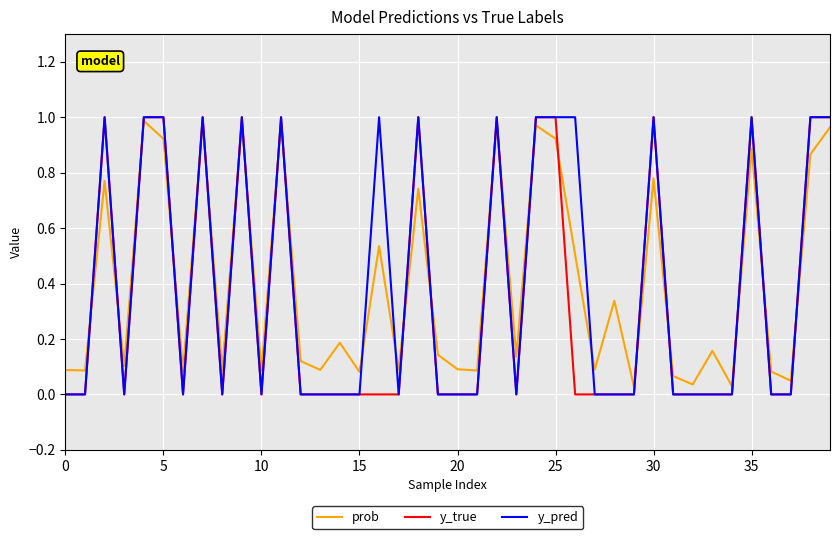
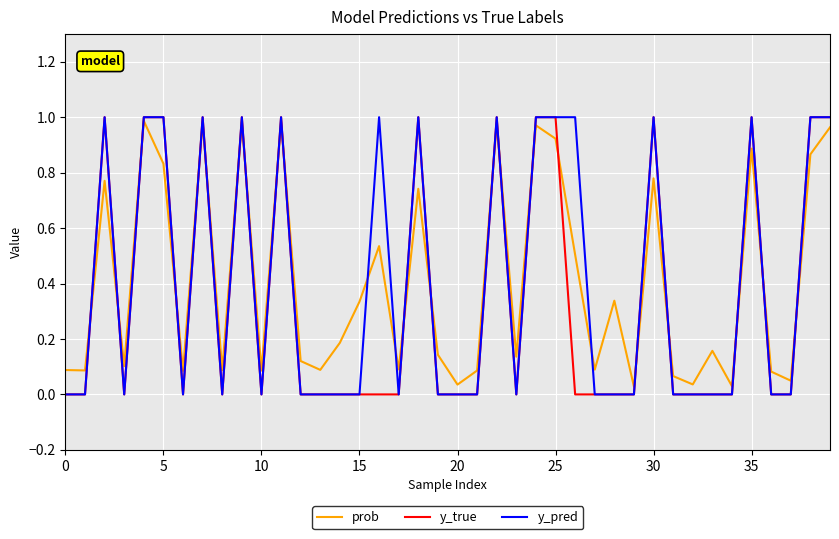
  {
    "prob": {
      "0": 0.09,
-     "5": 0.92,
+     "5": 0.83,
      "10": 0.09,
-     "15": 0.08,
-     "20": 0.09,
+     "15": 0.33,
+     "20": 0.04,
      "25": 0.92,
      "30": 0.78,
      "35": 0.89
    }
  }
